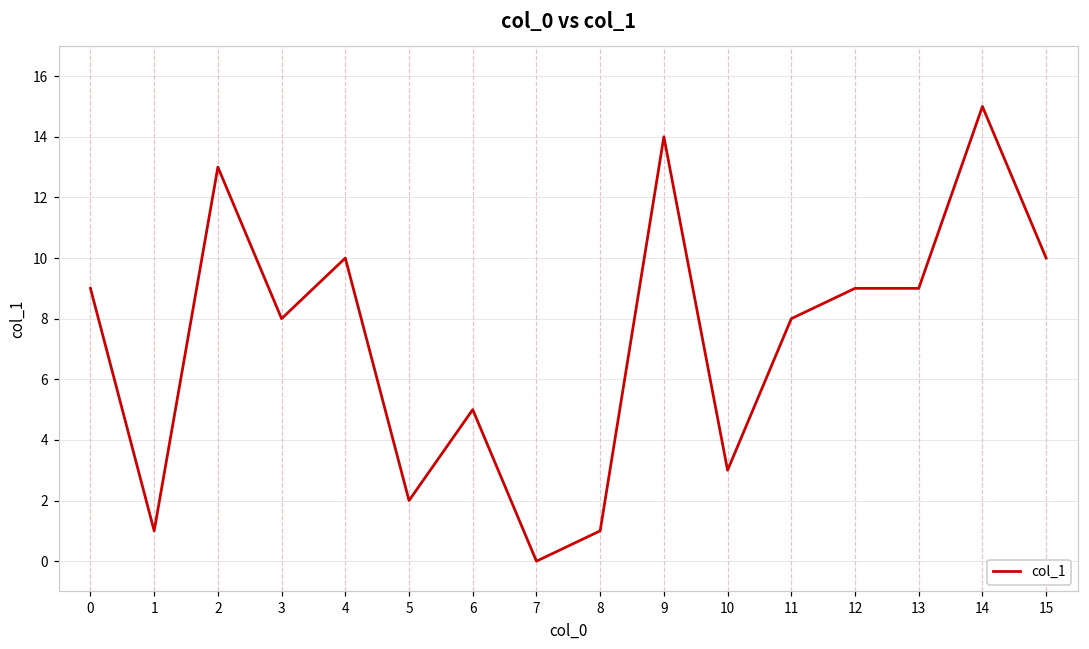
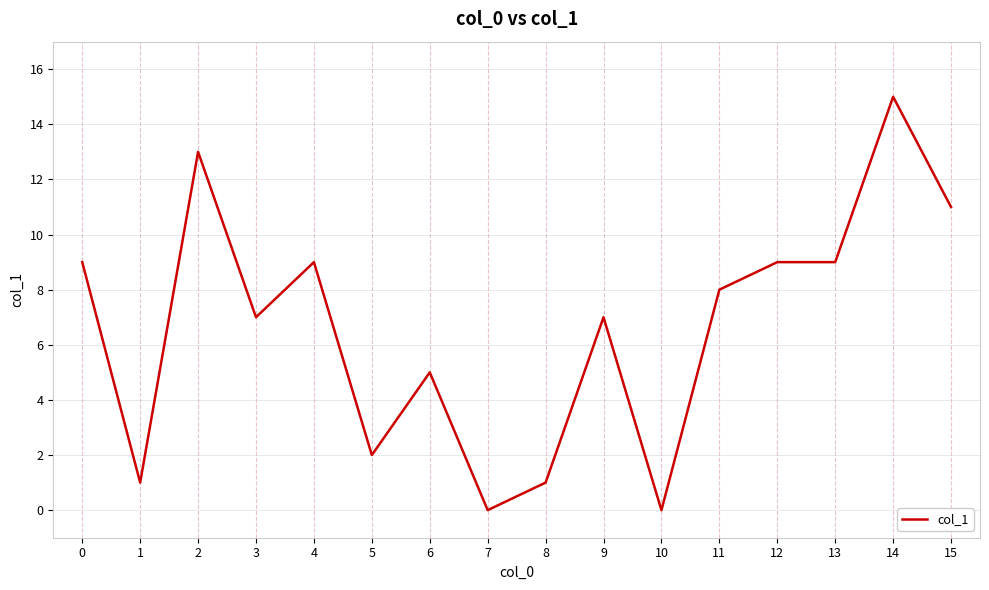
  {
    "0": 9,
    "1": 1,
    "2": 13,
-   "3": 8,
-   "4": 10,
+   "3": 7,
+   "4": 9,
    "5": 2,
    "6": 5,
    "7": 0,
    "8": 1,
-   "9": 14,
-   "10": 3,
+   "9": 7,
+   "10": 0,
    "11": 8,
    "12": 9,
    "13": 9,
    "14": 15,
-   "15": 10
+   "15": 11
  }
